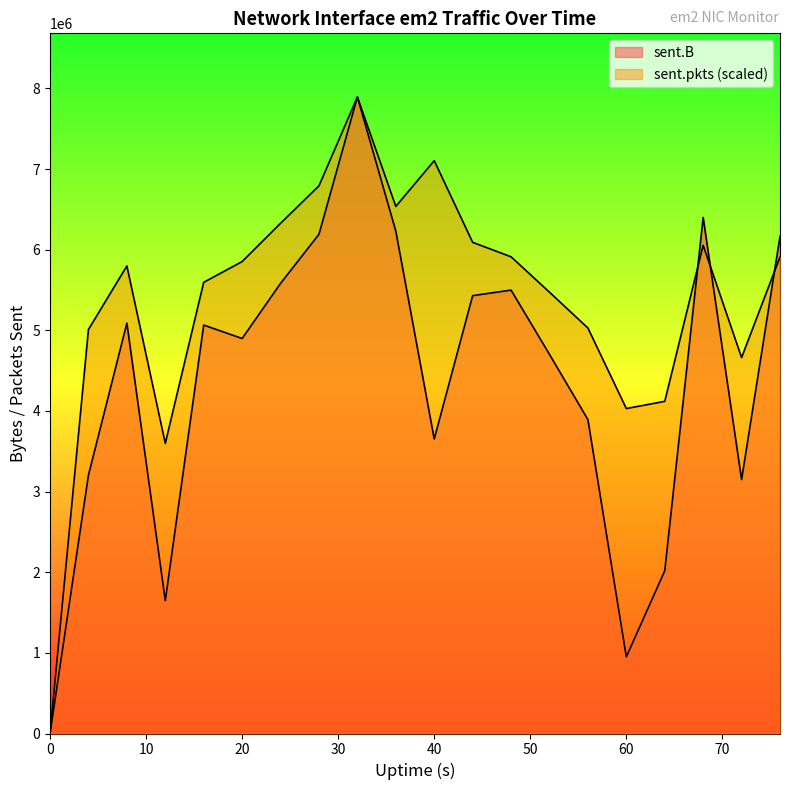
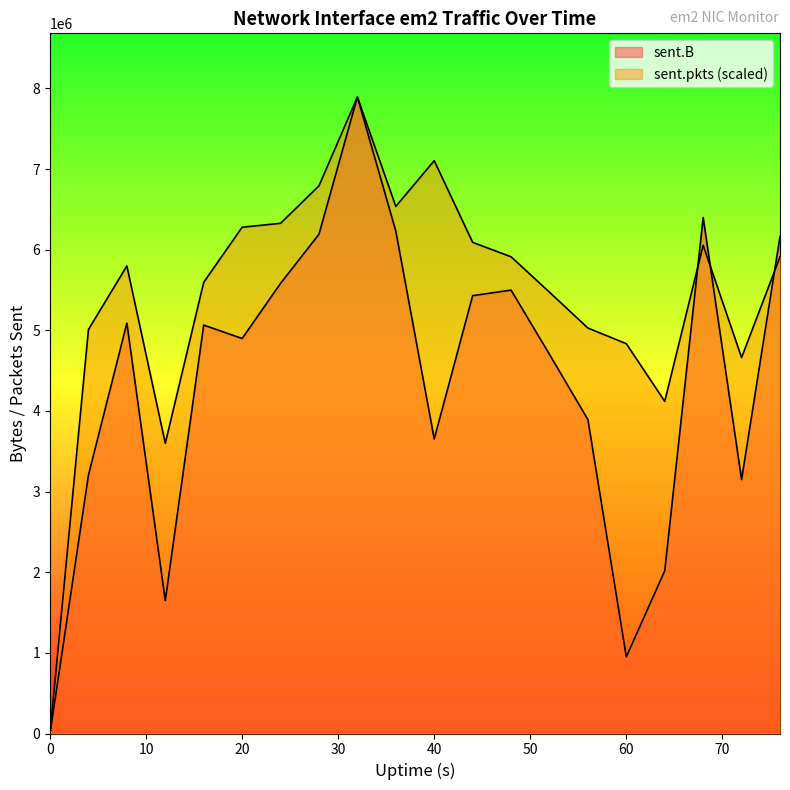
  {
    "sent.B": {
      "20": 4900000,
      "40": 3700000,
      "60": 1000000
    },
    "sent.pkts (scaled)": {
-     "20": 5900000,
+     "20": 6300000,
      "40": 7100000,
-     "60": 4000000
+     "60": 4800000
    }
  }
